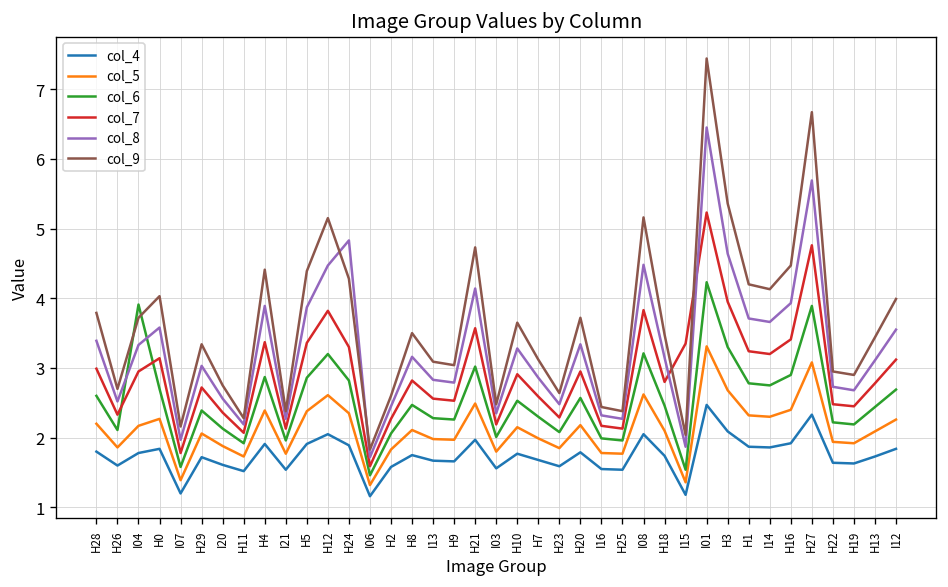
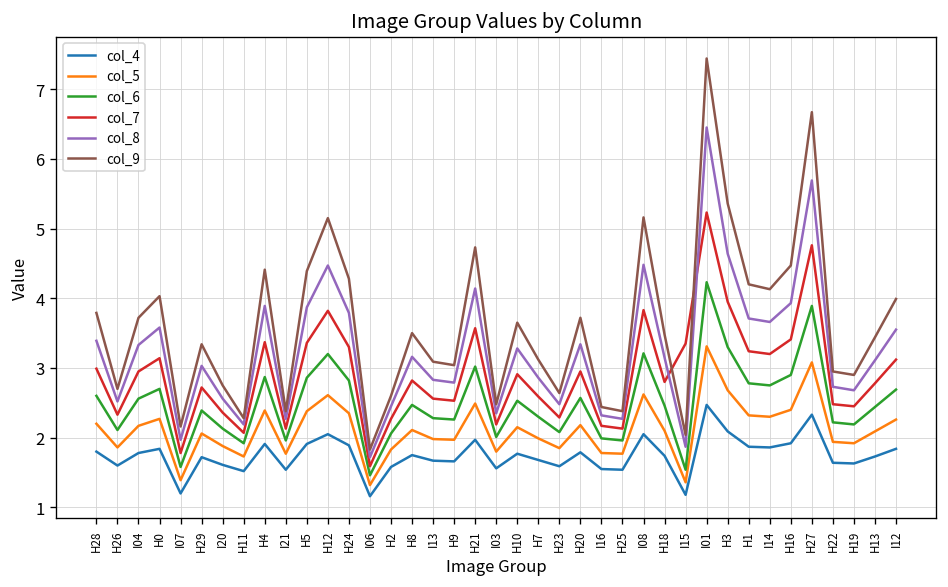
  {
    "col_6": {
      "H28": 2.6,
      "H26": 2.1,
-     "I04": 3.9,
+     "I04": 2.6,
      "H0": 2.7,
      "I07": 1.6,
      "H29": 2.4,
      "I20": 2.1,
      "H11": 1.9,
      "H4": 2.9,
      "I21": 2.0,
      "H5": 2.9,
      "H12": 3.2,
      "H24": 2.8,
      "I06": 1.5,
      "H2": 2.1,
      "H8": 2.5,
      "I13": 2.3,
      "H9": 2.3,
      "H21": 3.0,
      "I03": 2.0,
      "H10": 2.5,
      "H7": 2.3,
      "H23": 2.1,
      "H20": 2.6,
      "I16": 2.0,
      "H25": 2.0,
      "I08": 3.2,
      "H18": 2.5,
      "I15": 1.5,
      "I01": 4.2,
      "H3": 3.3,
      "H1": 2.8,
      "I14": 2.8,
      "H16": 2.9,
      "H27": 3.9,
      "H22": 2.2,
      "H19": 2.2,
      "H13": 2.4,
      "I12": 2.7
    },
    "col_8": {
      "H28": 3.4,
      "H26": 2.5,
      "I04": 3.3,
      "H0": 3.6,
      "I07": 2.0,
      "H29": 3.0,
      "I20": 2.6,
      "H11": 2.2,
      "H4": 3.9,
      "I21": 2.3,
      "H5": 3.9,
      "H12": 4.5,
-     "H24": 4.8,
+     "H24": 3.8,
      "I06": 1.7,
      "H2": 2.5,
      "H8": 3.2,
      "I13": 2.8,
      "H9": 2.8,
      "H21": 4.1,
      "I03": 2.4,
      "H10": 3.3,
      "H7": 2.9,
      "H23": 2.5,
      "H20": 3.3,
      "I16": 2.3,
      "H25": 2.3,
      "I08": 4.5,
      "H18": 3.2,
      "I15": 1.9,
      "I01": 6.5,
      "H3": 4.6,
      "H1": 3.7,
      "I14": 3.7,
      "H16": 3.9,
      "H27": 5.7,
      "H22": 2.7,
      "H19": 2.7,
      "H13": 3.1,
      "I12": 3.6
    }
  }
